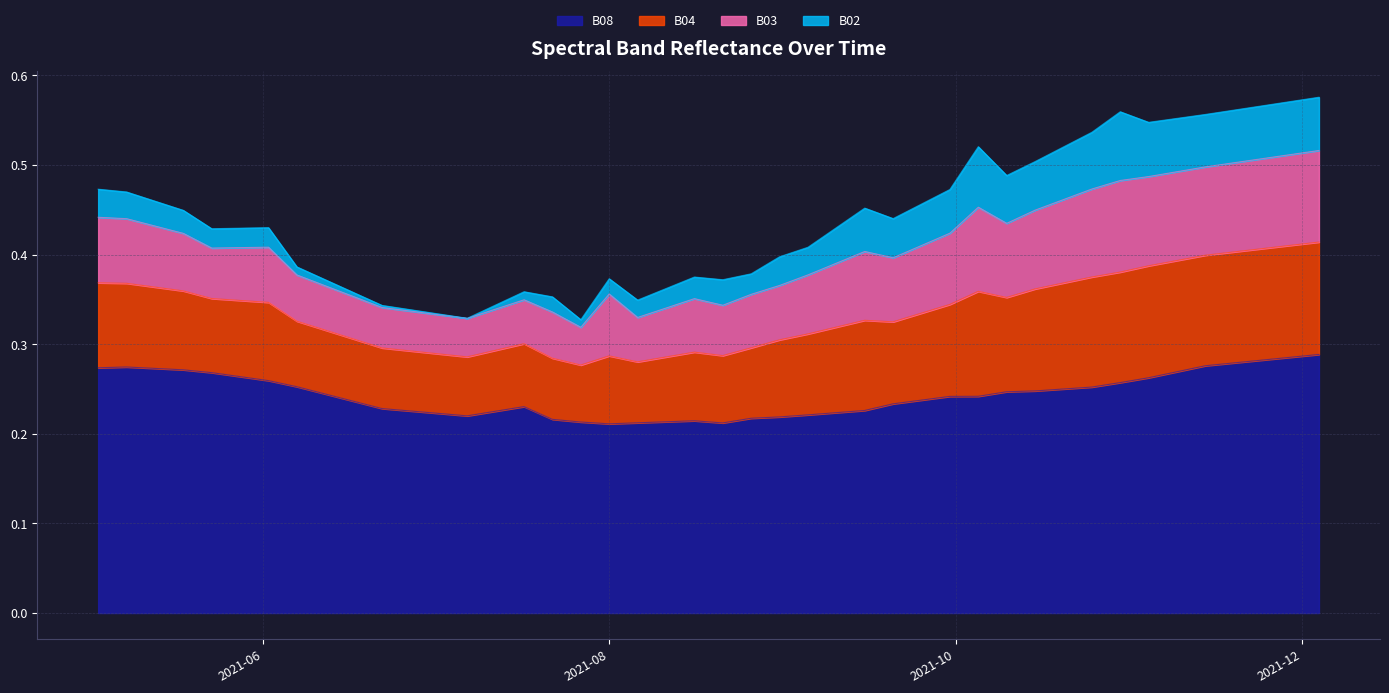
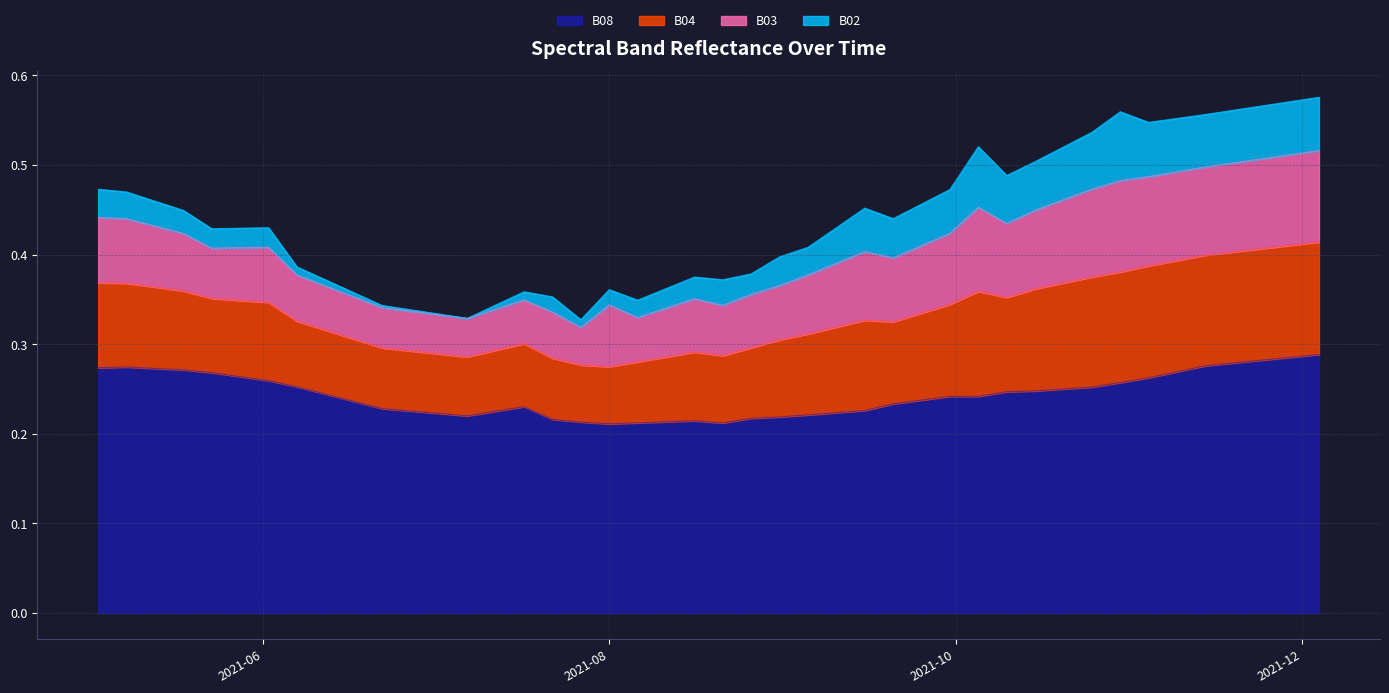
  {
    "B08": {
      "2021-08": 0.21
    },
    "B04": {
-     "2021-08": 0.08
+     "2021-08": 0.06
    },
    "B03": {
      "2021-08": 0.07
    },
    "B02": {
      "2021-08": 0.02
    }
  }
